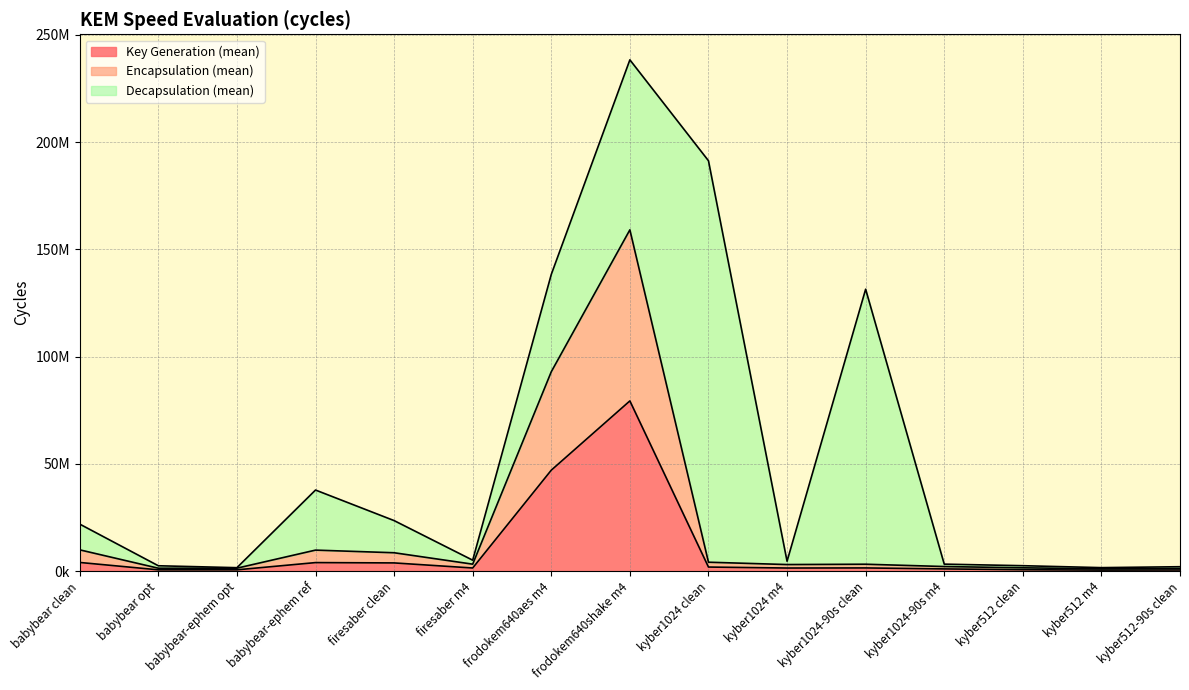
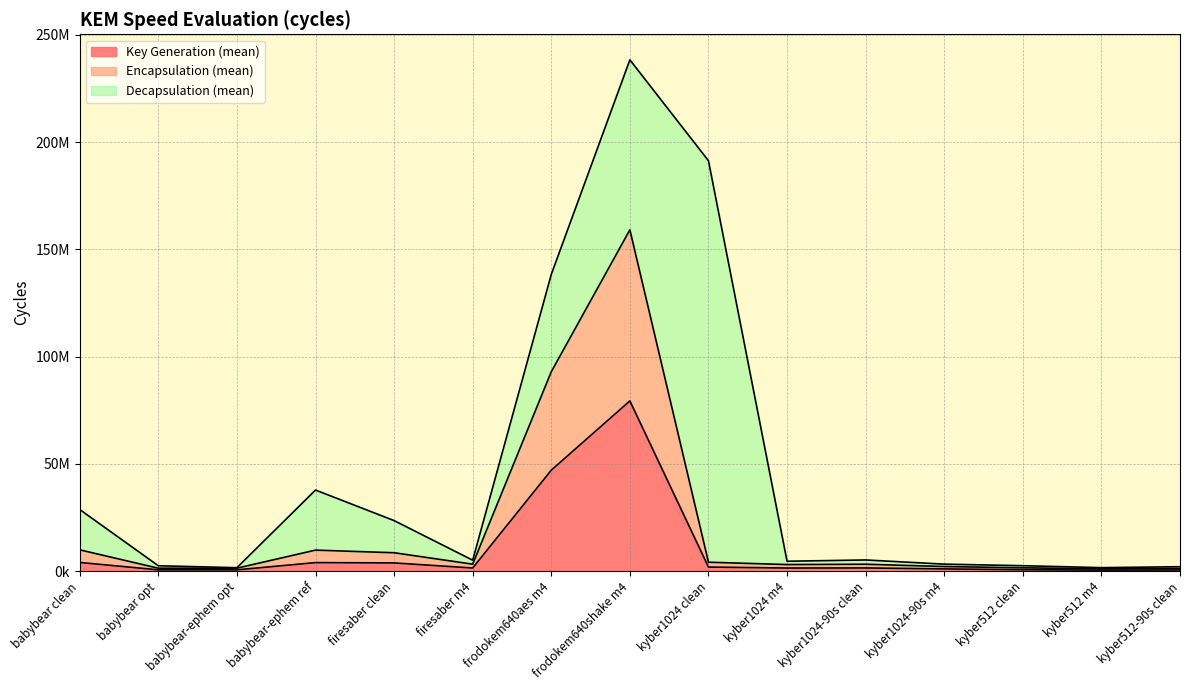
  {
    "Decapsulation (mean)": {
-     "babybear clean": 12000000,
+     "babybear clean": 19000000,
      "babybear-ephem ref": 28000000,
      "firesaber clean": 15000000,
      "firesaber m4": 2000000,
      "frodokem640aes m4": 45000000,
      "frodokem640shake m4": 79000000,
      "kyber1024 clean": 187000000,
      "kyber1024 m4": 2000000,
-     "kyber1024-90s clean": 128000000
+     "kyber1024-90s clean": 2000000
    }
  }
